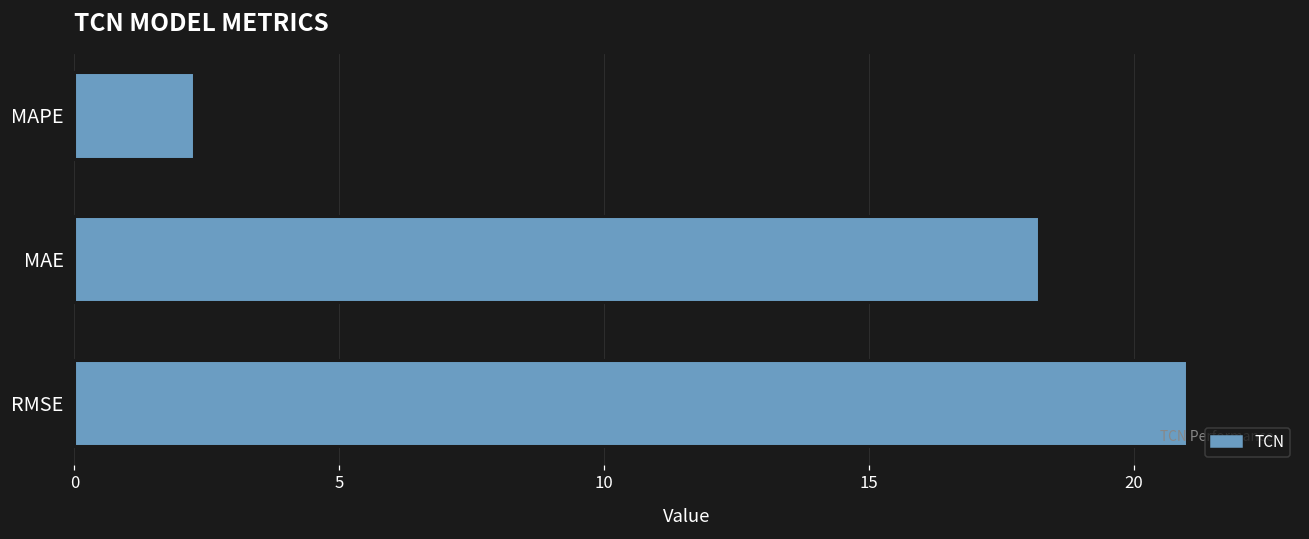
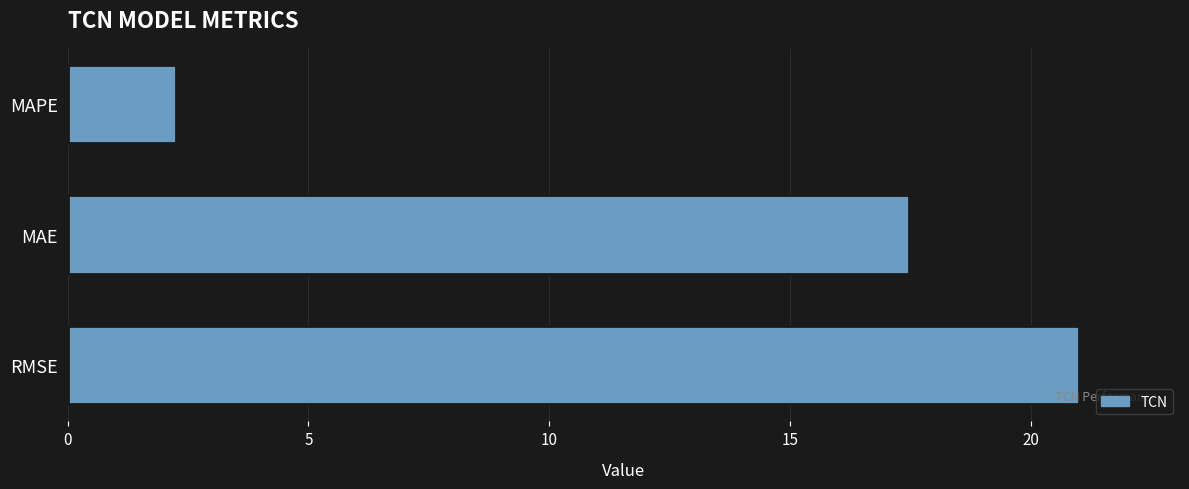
  {
    "MAPE": 2.3,
-   "MAE": 18.2,
+   "MAE": 17.5,
    "RMSE": 21.0
  }
